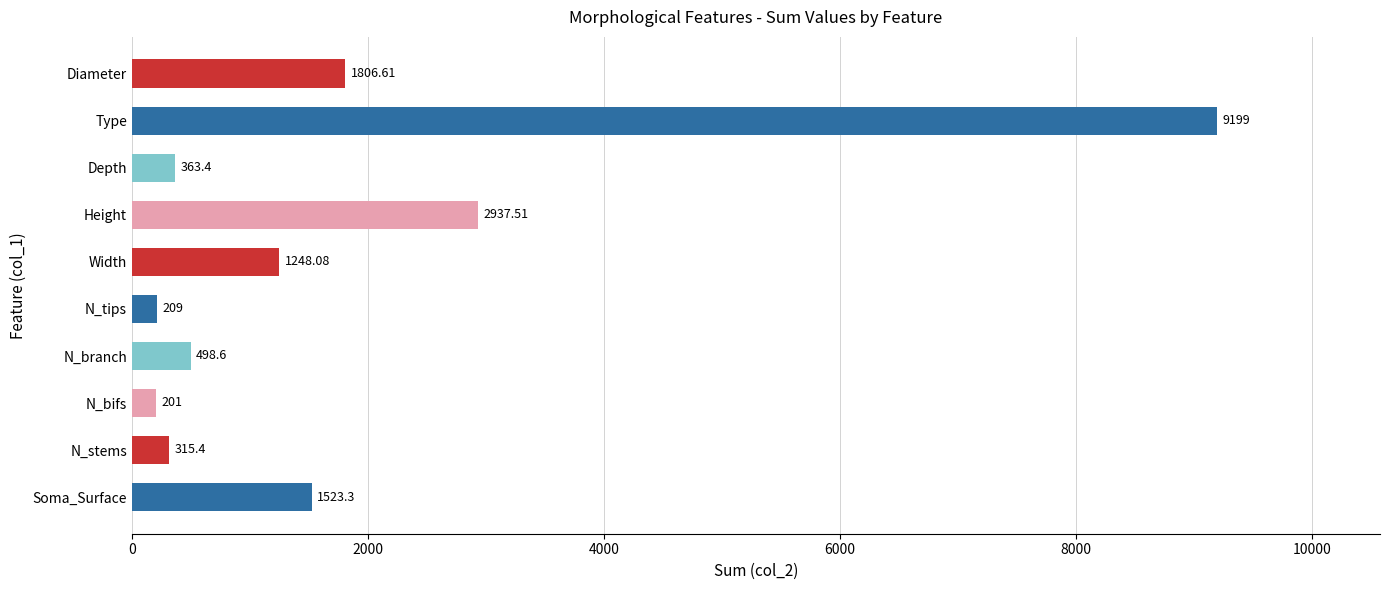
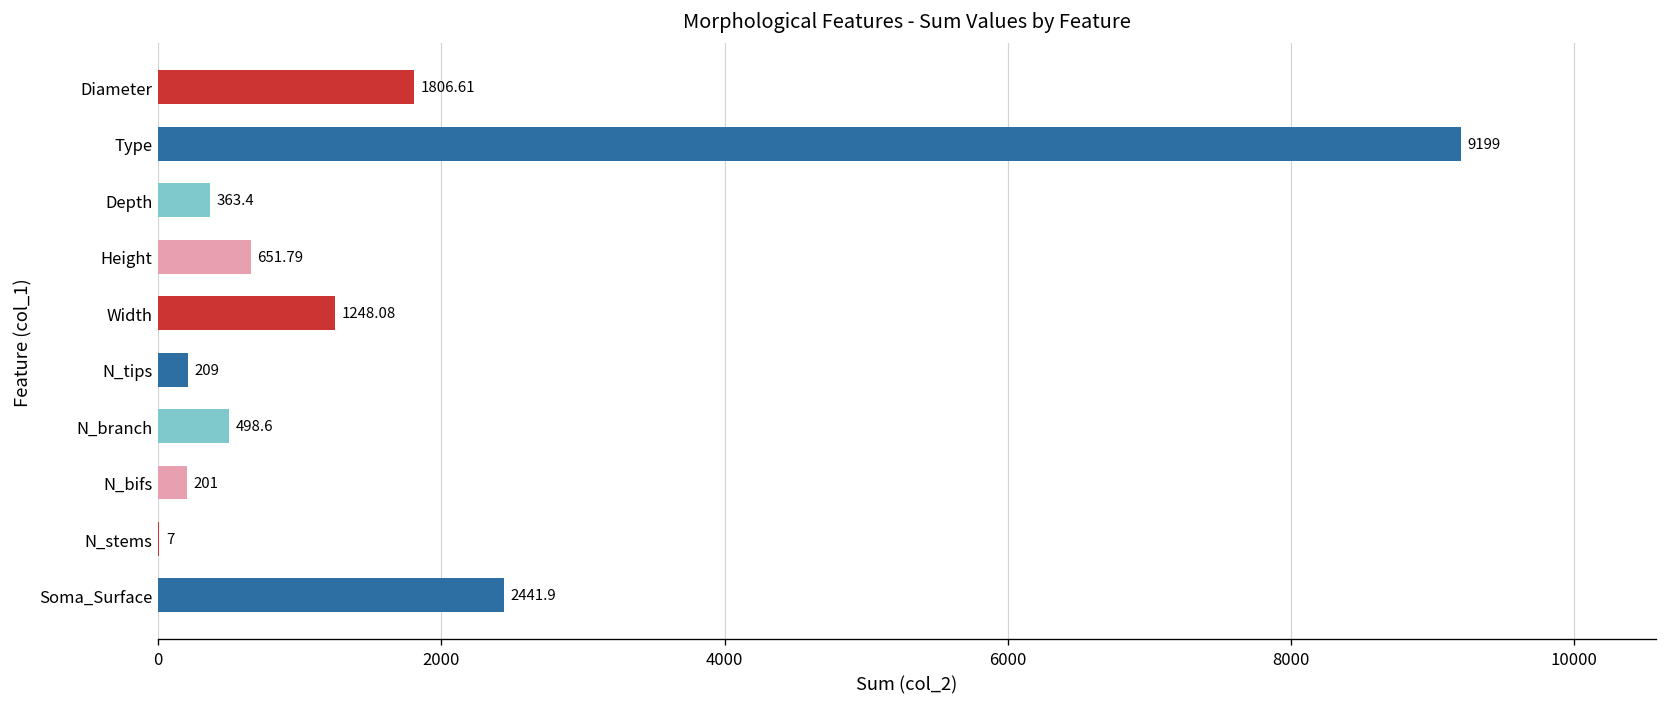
  {
    "Diameter": 1806.61,
    "Type": 9199,
    "Depth": 363.4,
-   "Height": 2937.51,
+   "Height": 651.79,
    "Width": 1248.08,
    "N_tips": 209,
    "N_branch": 498.6,
    "N_bifs": 201,
-   "N_stems": 315.4,
-   "Soma_Surface": 1523.3
+   "N_stems": 7,
+   "Soma_Surface": 2441.9
  }
